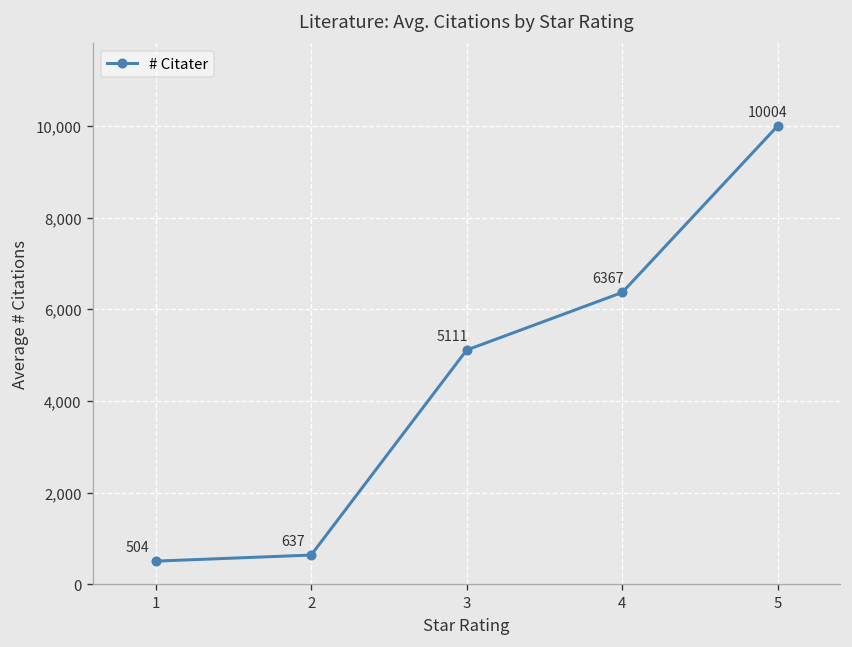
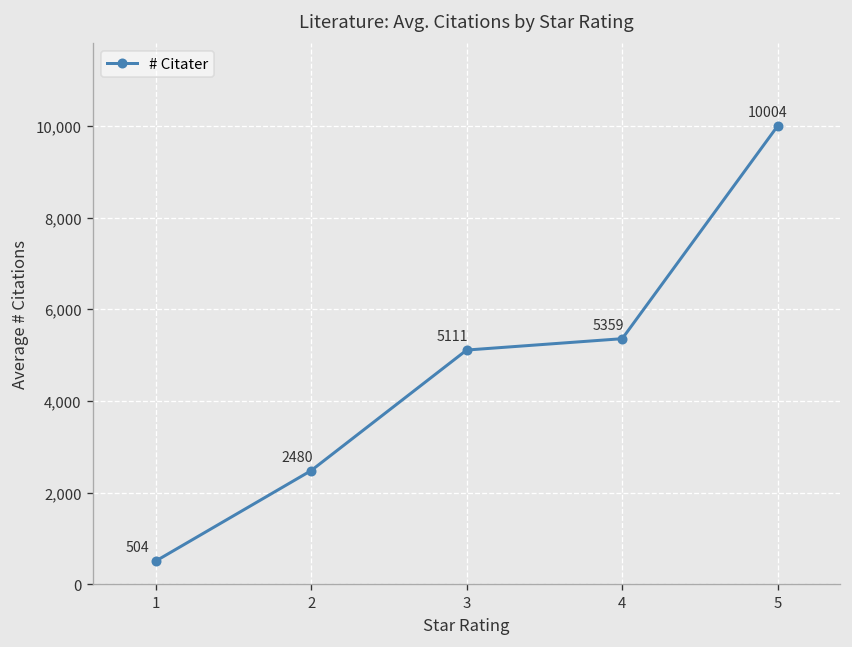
  {
    "1": 504,
-   "2": 637,
+   "2": 2480,
    "3": 5111,
-   "4": 6367,
+   "4": 5359,
    "5": 10004
  }
